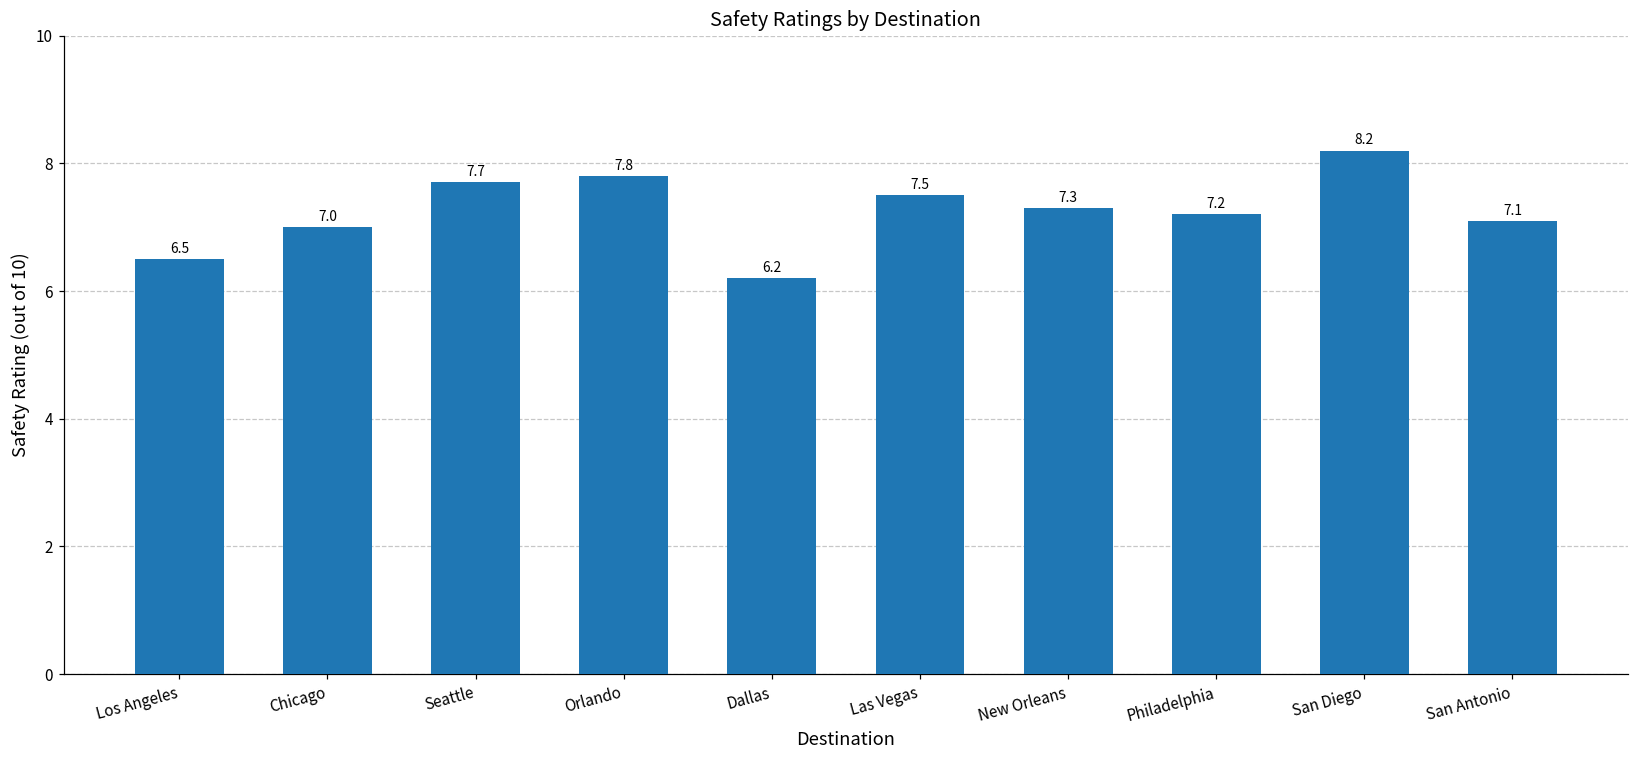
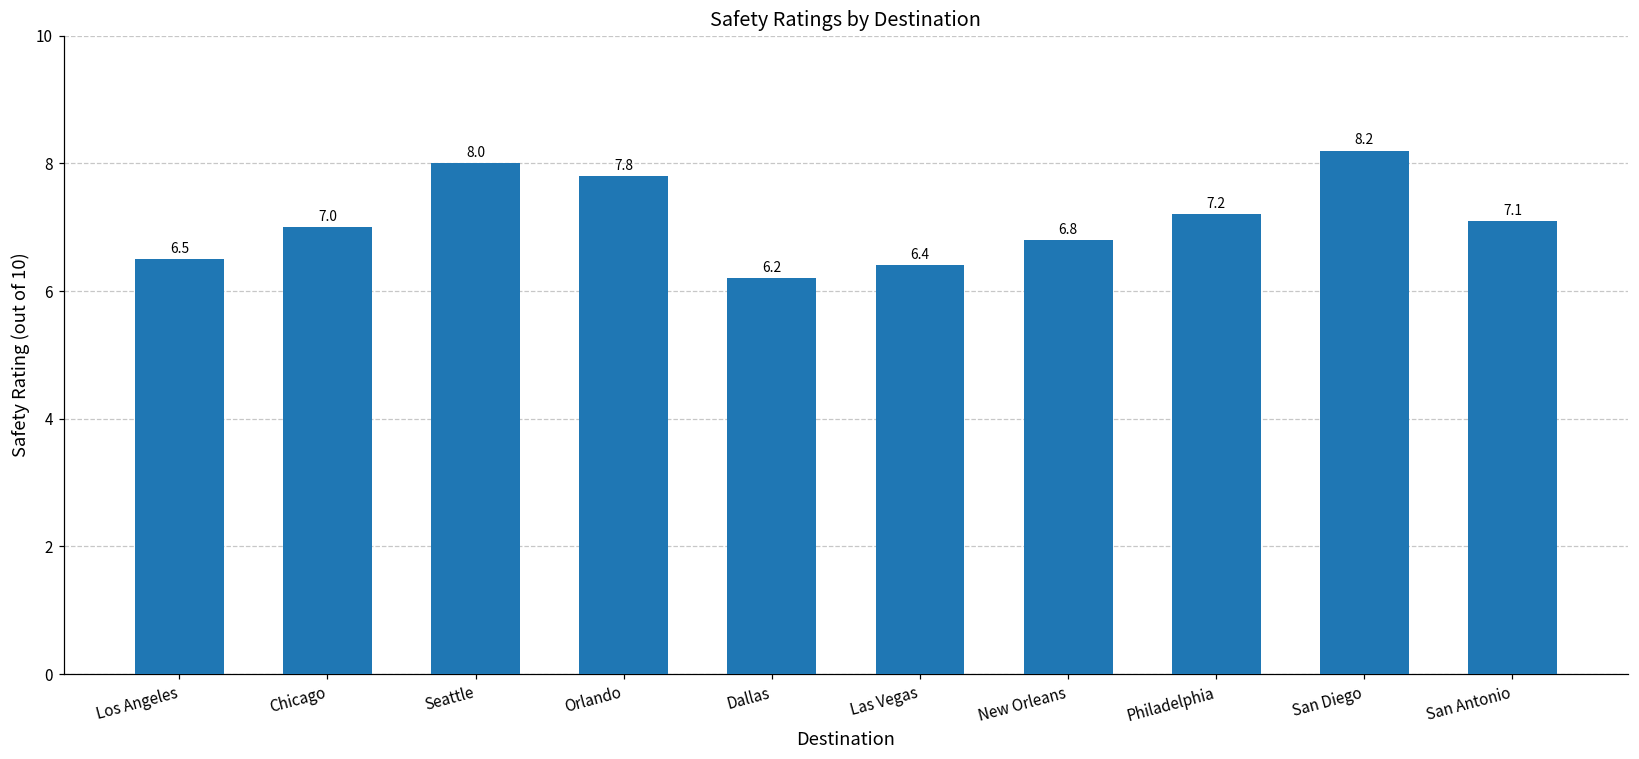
  {
    "Los Angeles": 6.5,
    "Chicago": 7.0,
-   "Seattle": 7.7,
+   "Seattle": 8.0,
    "Orlando": 7.8,
    "Dallas": 6.2,
-   "Las Vegas": 7.5,
-   "New Orleans": 7.3,
+   "Las Vegas": 6.4,
+   "New Orleans": 6.8,
    "Philadelphia": 7.2,
    "San Diego": 8.2,
    "San Antonio": 7.1
  }
